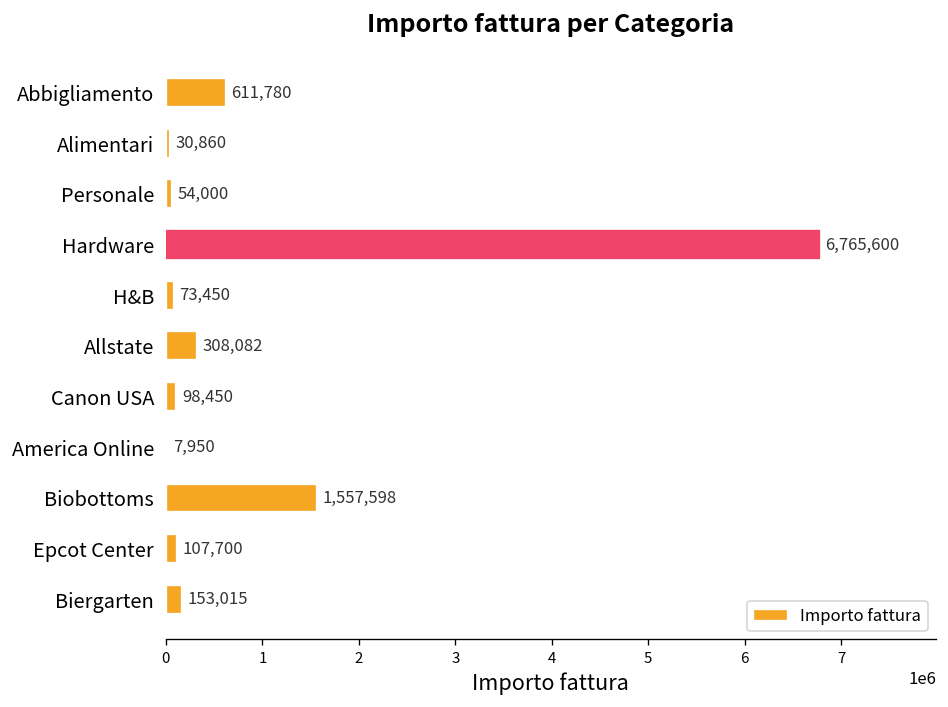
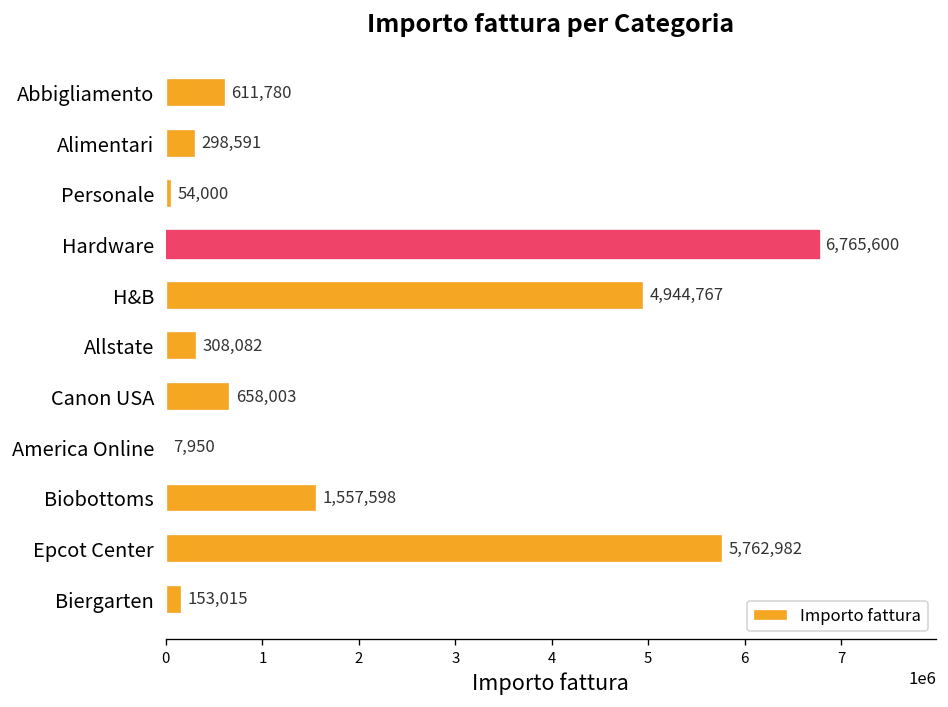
  {
    "Abbigliamento": "611,780",
-   "Alimentari": "30,860",
+   "Alimentari": "298,591",
    "Personale": "54,000",
    "Hardware": "6,765,600",
-   "H&B": "73,450",
+   "H&B": "4,944,767",
    "Allstate": "308,082",
-   "Canon USA": "98,450",
+   "Canon USA": "658,003",
    "America Online": "7,950",
    "Biobottoms": "1,557,598",
-   "Epcot Center": "107,700",
+   "Epcot Center": "5,762,982",
    "Biergarten": "153,015"
  }
